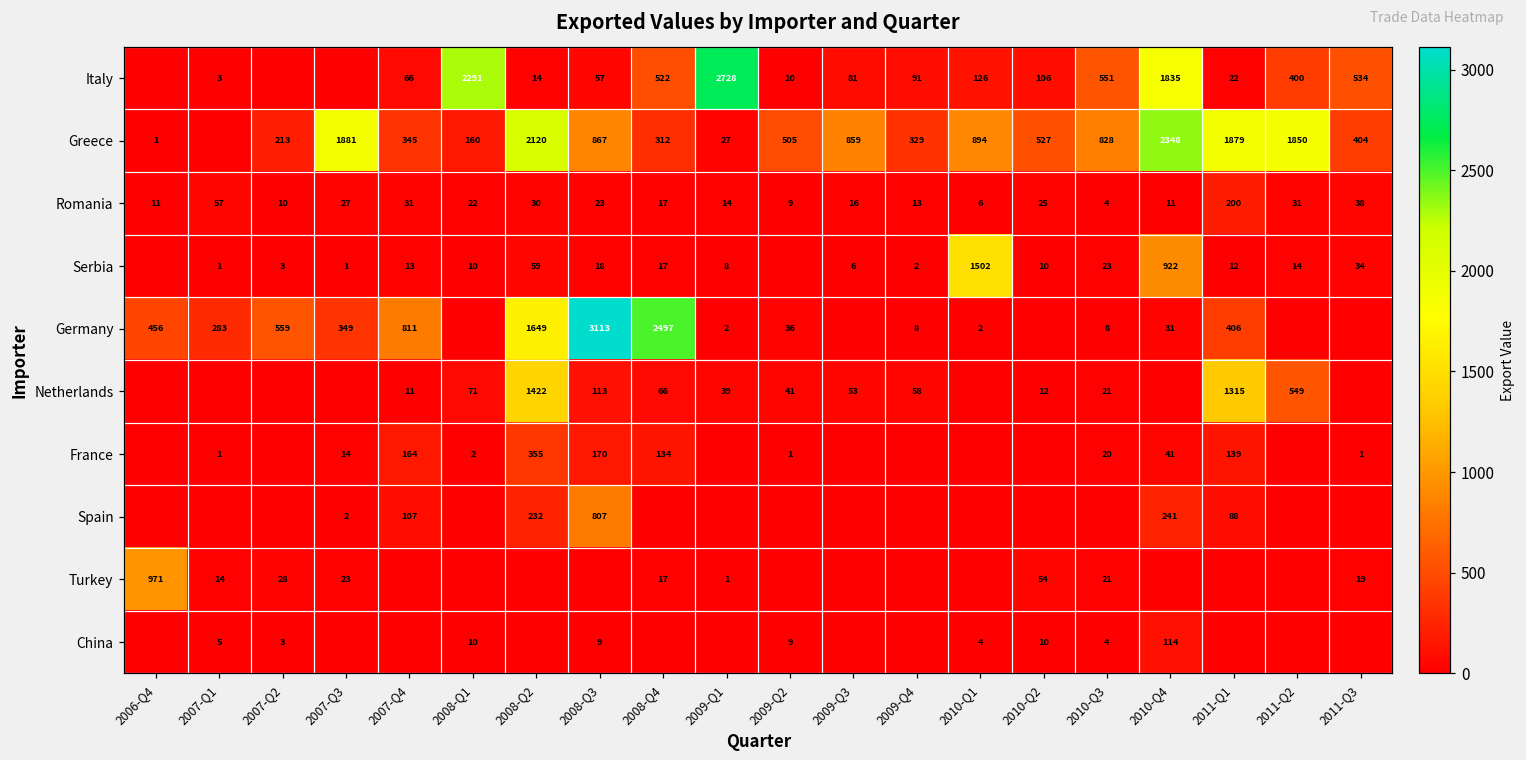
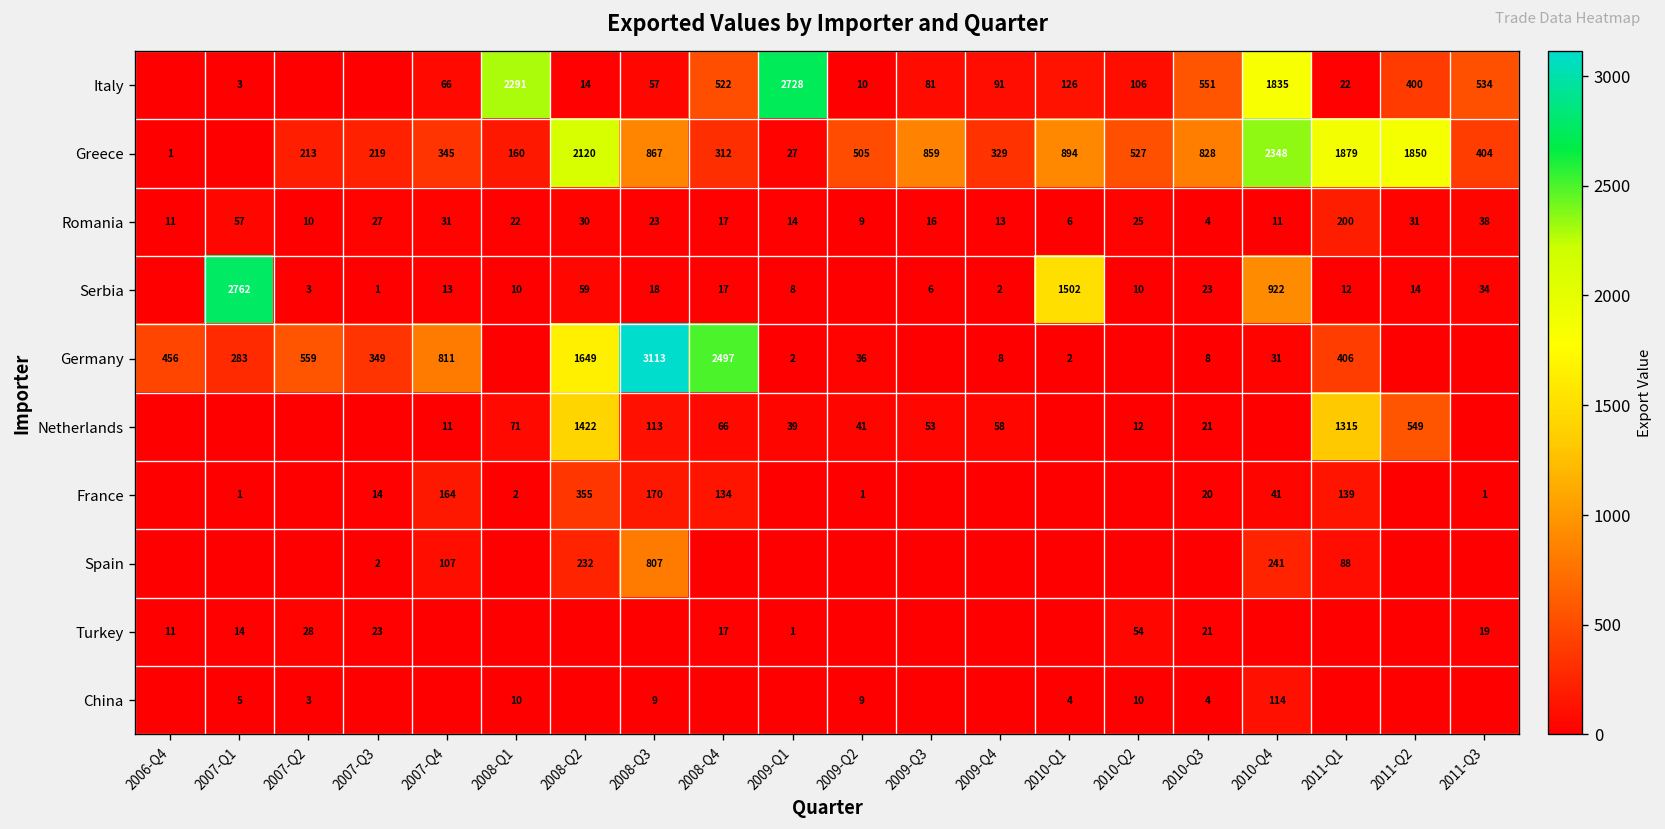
  {
    "Italy": {
      "2007-Q1": 3,
      "2007-Q4": 66,
      "2008-Q1": 2291,
      "2008-Q2": 14,
      "2008-Q3": 57,
      "2008-Q4": 522,
      "2009-Q1": 2728,
      "2009-Q2": 10,
      "2009-Q3": 81,
      "2009-Q4": 91,
      "2010-Q1": 126,
      "2010-Q2": 106,
      "2010-Q3": 551,
      "2010-Q4": 1835,
      "2011-Q1": 22,
      "2011-Q2": 400,
      "2011-Q3": 534
    },
    "Greece": {
      "2006-Q4": 1,
      "2007-Q2": 213,
-     "2007-Q3": 1881,
+     "2007-Q3": 219,
      "2007-Q4": 345,
      "2008-Q1": 160,
      "2008-Q2": 2120,
      "2008-Q3": 867,
      "2008-Q4": 312,
      "2009-Q1": 27,
      "2009-Q2": 505,
      "2009-Q3": 859,
      "2009-Q4": 329,
      "2010-Q1": 894,
      "2010-Q2": 527,
      "2010-Q3": 828,
      "2010-Q4": 2348,
      "2011-Q1": 1879,
      "2011-Q2": 1850,
      "2011-Q3": 404
    },
    "Romania": {
      "2006-Q4": 11,
      "2007-Q1": 57,
      "2007-Q2": 10,
      "2007-Q3": 27,
      "2007-Q4": 31,
      "2008-Q1": 22,
      "2008-Q2": 30,
      "2008-Q3": 23,
      "2008-Q4": 17,
      "2009-Q1": 14,
      "2009-Q2": 9,
      "2009-Q3": 16,
      "2009-Q4": 13,
      "2010-Q1": 6,
      "2010-Q2": 25,
      "2010-Q3": 4,
      "2010-Q4": 11,
      "2011-Q1": 200,
      "2011-Q2": 31,
      "2011-Q3": 38
    },
    "Serbia": {
-     "2007-Q1": 1,
+     "2007-Q1": 2762,
      "2007-Q2": 3,
      "2007-Q3": 1,
      "2007-Q4": 13,
      "2008-Q1": 10,
      "2008-Q2": 59,
      "2008-Q3": 18,
      "2008-Q4": 17,
      "2009-Q1": 8,
      "2009-Q3": 6,
      "2009-Q4": 2,
      "2010-Q1": 1502,
      "2010-Q2": 10,
      "2010-Q3": 23,
      "2010-Q4": 922,
      "2011-Q1": 12,
      "2011-Q2": 14,
      "2011-Q3": 34
    },
    "Germany": {
      "2006-Q4": 456,
      "2007-Q1": 283,
      "2007-Q2": 559,
      "2007-Q3": 349,
      "2007-Q4": 811,
      "2008-Q2": 1649,
      "2008-Q3": 3113,
      "2008-Q4": 2497,
      "2009-Q1": 2,
      "2009-Q2": 36,
      "2009-Q4": 8,
      "2010-Q1": 2,
      "2010-Q3": 8,
      "2010-Q4": 31,
      "2011-Q1": 406
    },
    "Netherlands": {
      "2007-Q4": 11,
      "2008-Q1": 71,
      "2008-Q2": 1422,
      "2008-Q3": 113,
      "2008-Q4": 66,
      "2009-Q1": 39,
      "2009-Q2": 41,
      "2009-Q3": 53,
      "2009-Q4": 58,
      "2010-Q2": 12,
      "2010-Q3": 21,
      "2011-Q1": 1315,
      "2011-Q2": 549
    },
    "France": {
      "2007-Q1": 1,
      "2007-Q3": 14,
      "2007-Q4": 164,
      "2008-Q1": 2,
      "2008-Q2": 355,
      "2008-Q3": 170,
      "2008-Q4": 134,
      "2009-Q2": 1,
      "2010-Q3": 20,
      "2010-Q4": 41,
      "2011-Q1": 139,
      "2011-Q3": 1
    },
    "Spain": {
      "2007-Q3": 2,
      "2007-Q4": 107,
      "2008-Q2": 232,
      "2008-Q3": 807,
      "2010-Q4": 241,
      "2011-Q1": 88
    },
    "Turkey": {
-     "2006-Q4": 971,
+     "2006-Q4": 11,
      "2007-Q1": 14,
      "2007-Q2": 28,
      "2007-Q3": 23,
      "2008-Q4": 17,
      "2009-Q1": 1,
      "2010-Q2": 54,
      "2010-Q3": 21,
      "2011-Q3": 19
    },
    "China": {
      "2007-Q1": 5,
      "2007-Q2": 3,
      "2008-Q1": 10,
      "2008-Q3": 9,
      "2009-Q2": 9,
      "2010-Q1": 4,
      "2010-Q2": 10,
      "2010-Q3": 4,
      "2010-Q4": 114
    }
  }
